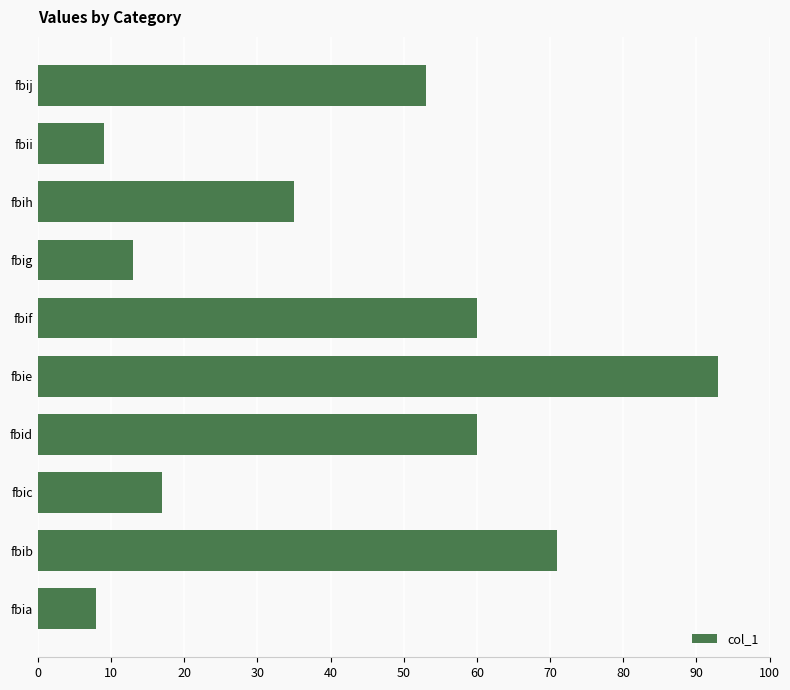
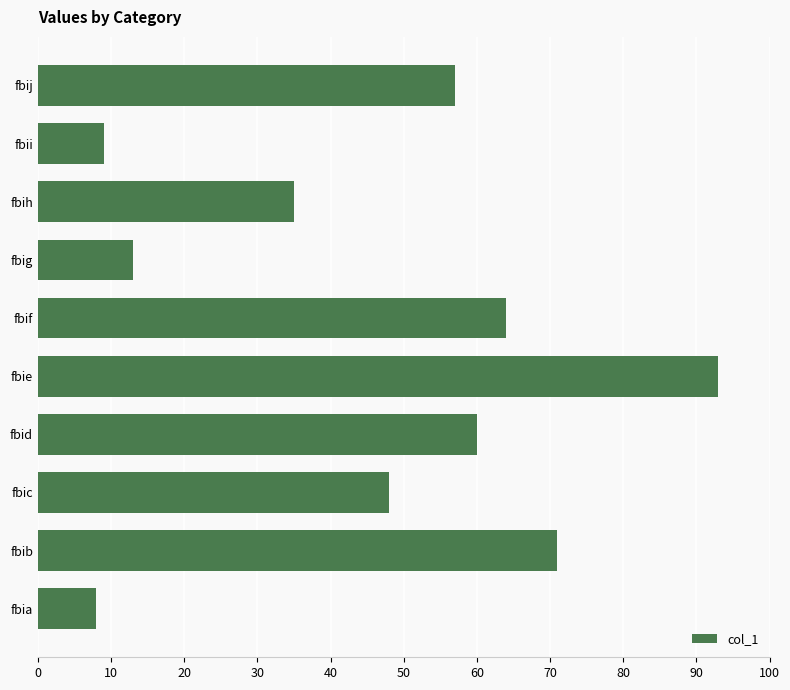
  {
-   "fbij": 53,
+   "fbij": 57,
    "fbii": 9,
    "fbih": 35,
    "fbig": 13,
-   "fbif": 60,
+   "fbif": 64,
    "fbie": 93,
    "fbid": 60,
-   "fbic": 17,
+   "fbic": 48,
    "fbib": 71,
    "fbia": 8
  }
